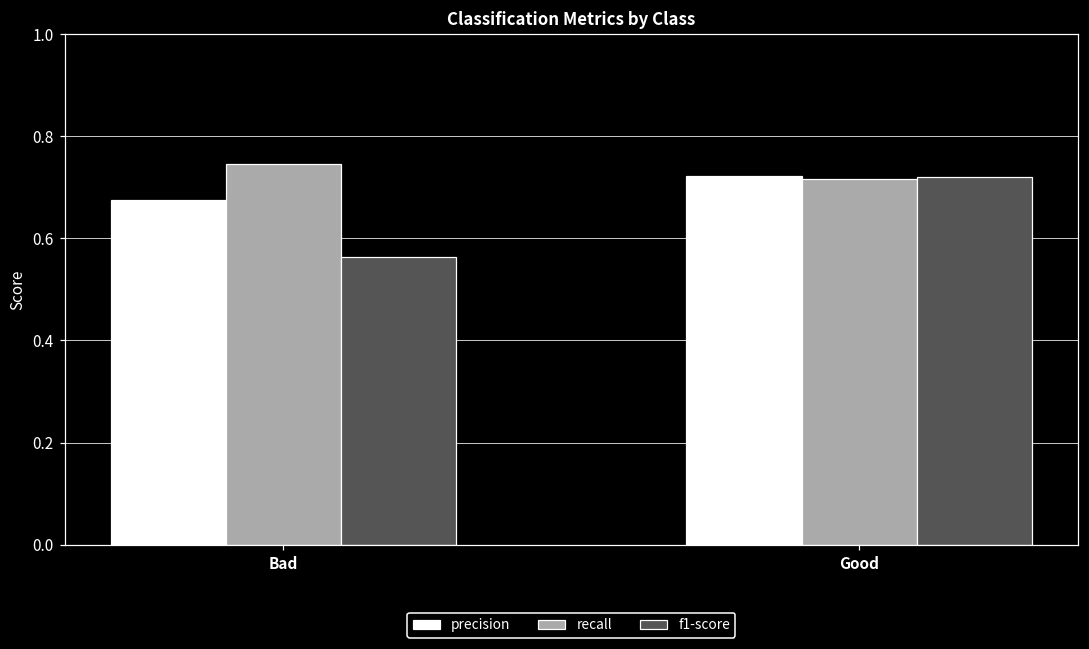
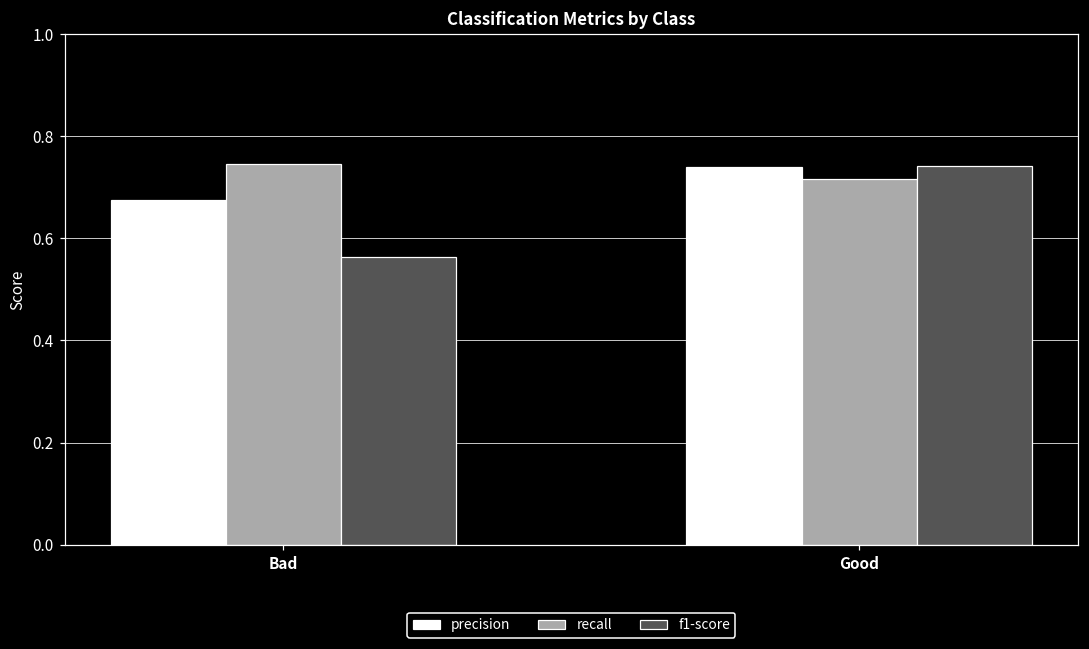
  {
    "precision": {
      "Bad": 0.68,
-     "Good": 0.72
+     "Good": 0.74
    },
    "recall": {
      "Bad": 0.75,
      "Good": 0.72
    },
    "f1-score": {
      "Bad": 0.56,
-     "Good": 0.72
+     "Good": 0.74
    }
  }
